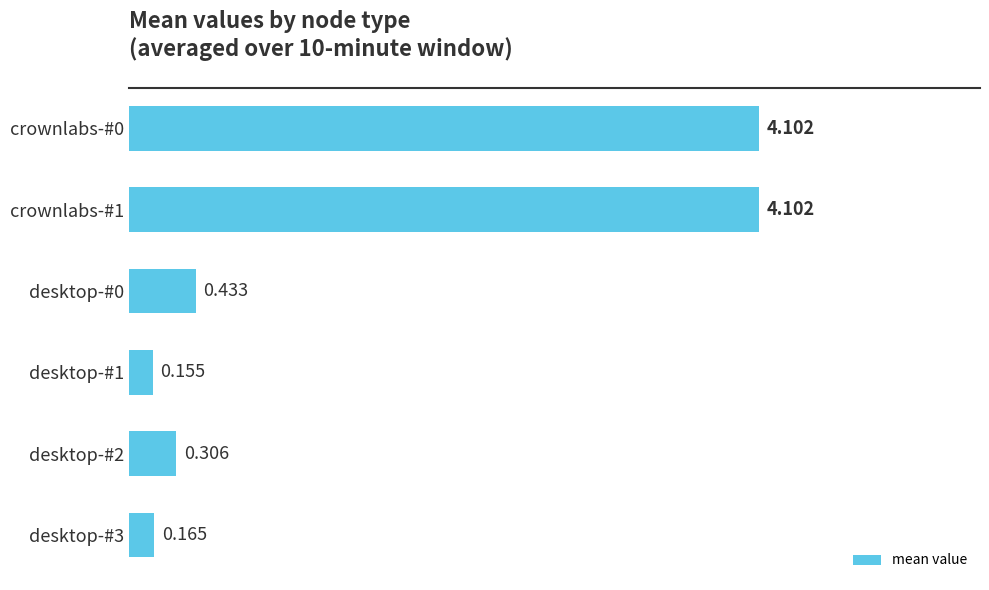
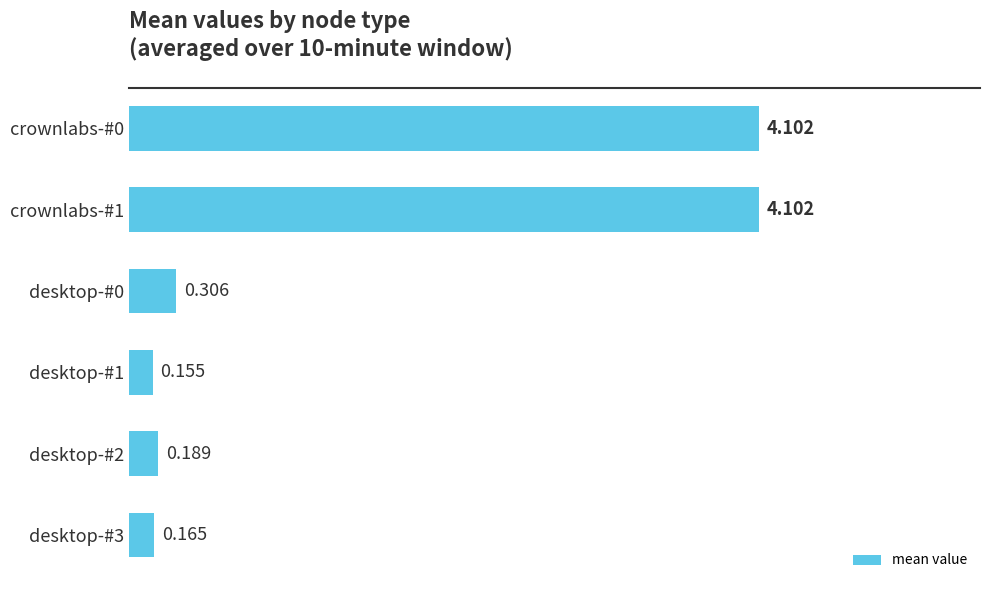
  {
    "crownlabs-#0": 4.102,
    "crownlabs-#1": 4.102,
-   "desktop-#0": 0.433,
+   "desktop-#0": 0.306,
    "desktop-#1": 0.155,
-   "desktop-#2": 0.306,
+   "desktop-#2": 0.189,
    "desktop-#3": 0.165
  }
